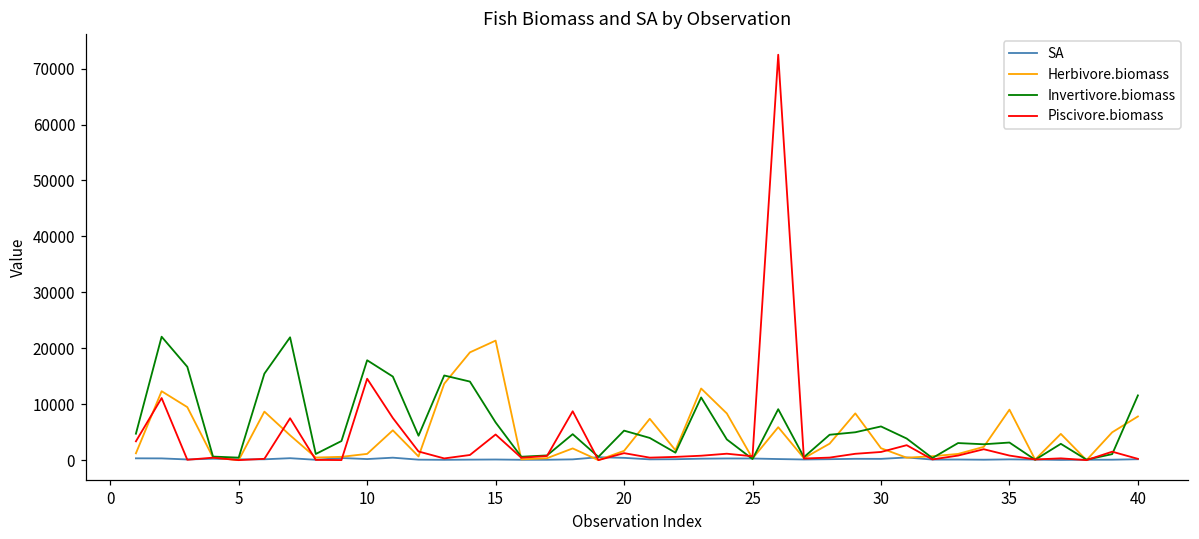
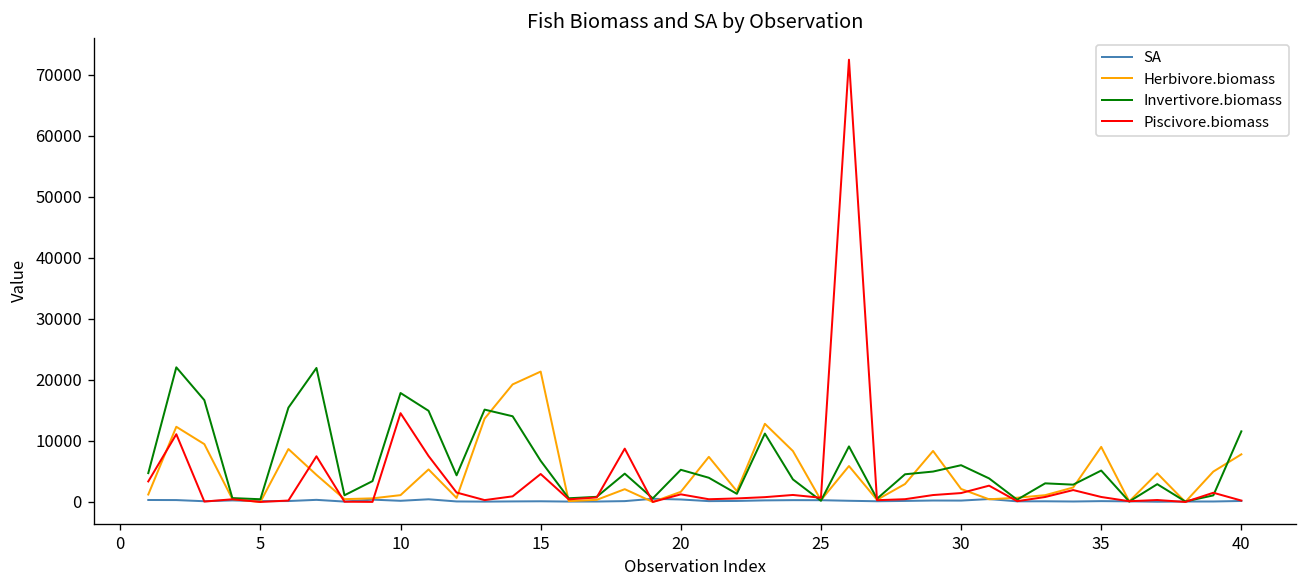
  {
    "SA": {
      "10": 0,
      "15": 0,
      "20": 0,
      "30": 0,
      "35": 0
    },
    "Herbivore.biomass": {
      "10": 1000,
      "15": 21000,
      "30": 2000,
      "35": 9000,
      "40": 8000
    },
    "Invertivore.biomass": {
      "10": 18000,
      "15": 7000,
      "20": 5000,
      "30": 6000,
-     "35": 3000,
+     "35": 5000,
      "40": 12000
    },
    "Piscivore.biomass": {
      "10": 15000,
      "15": 5000,
      "30": 1000,
      "35": 1000
    }
  }
